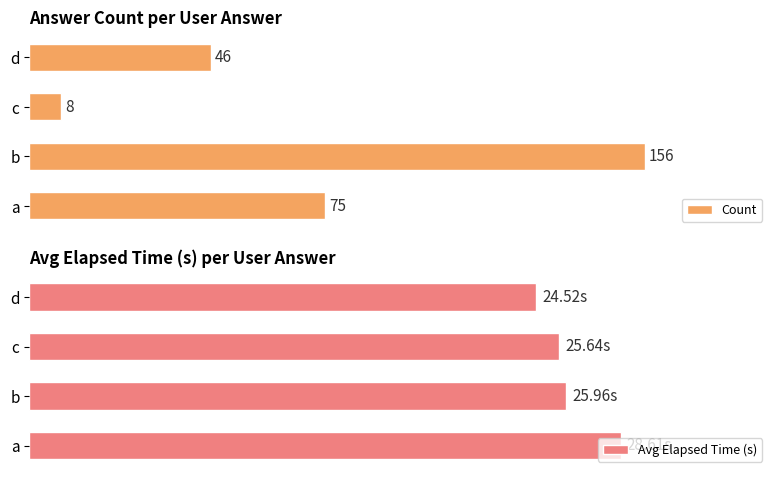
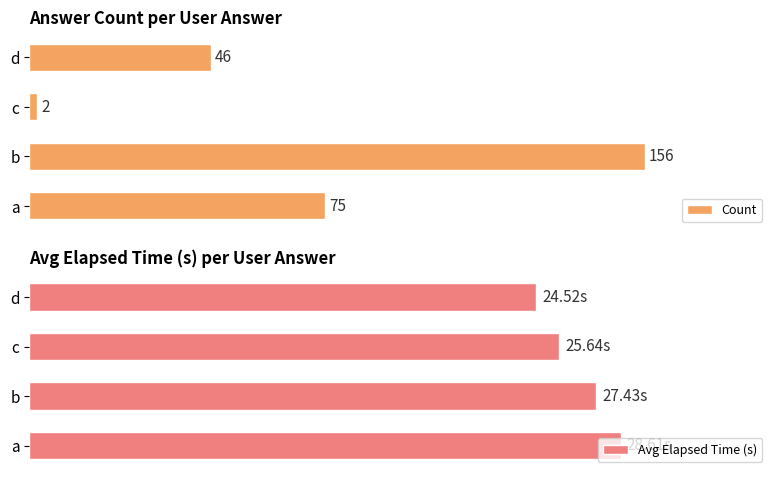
  {
    "Answer Count per User Answer": {
      "d": "46",
-     "c": "8",
+     "c": "2",
      "b": "156",
      "a": "75"
    },
    "Avg Elapsed Time (s) per User Answer": {
      "d": "24.52s",
      "c": "25.64s",
-     "b": "25.96s"
+     "b": "27.43s"
    }
  }
